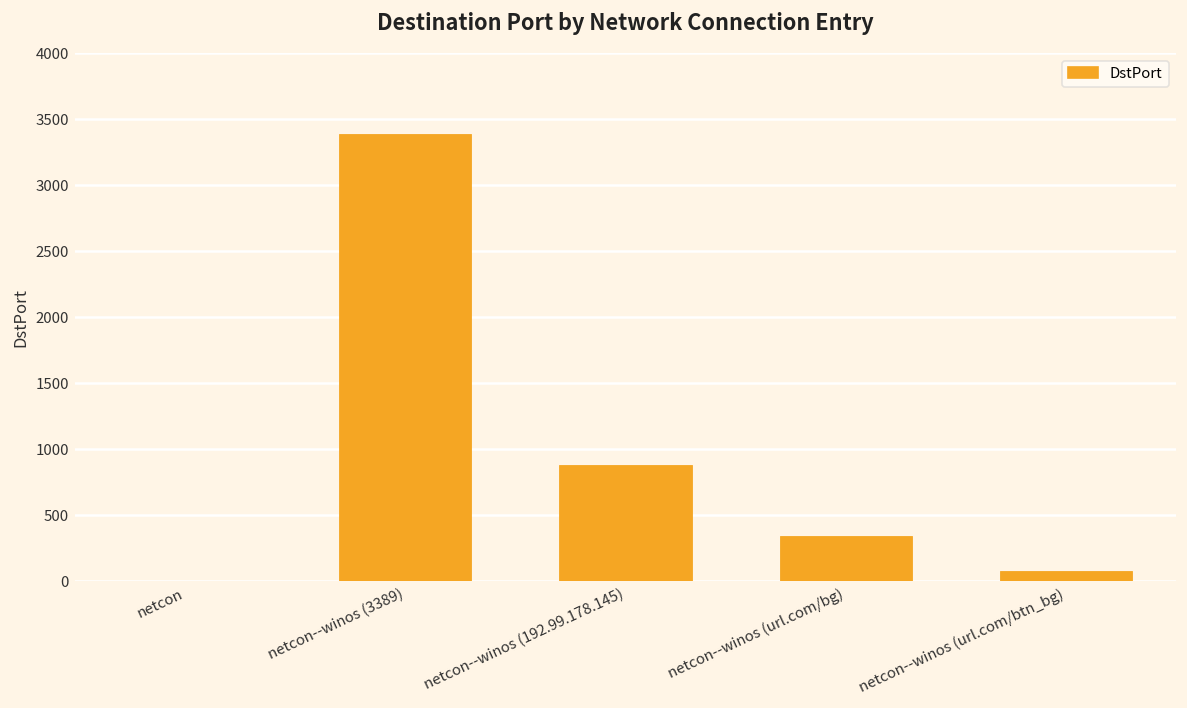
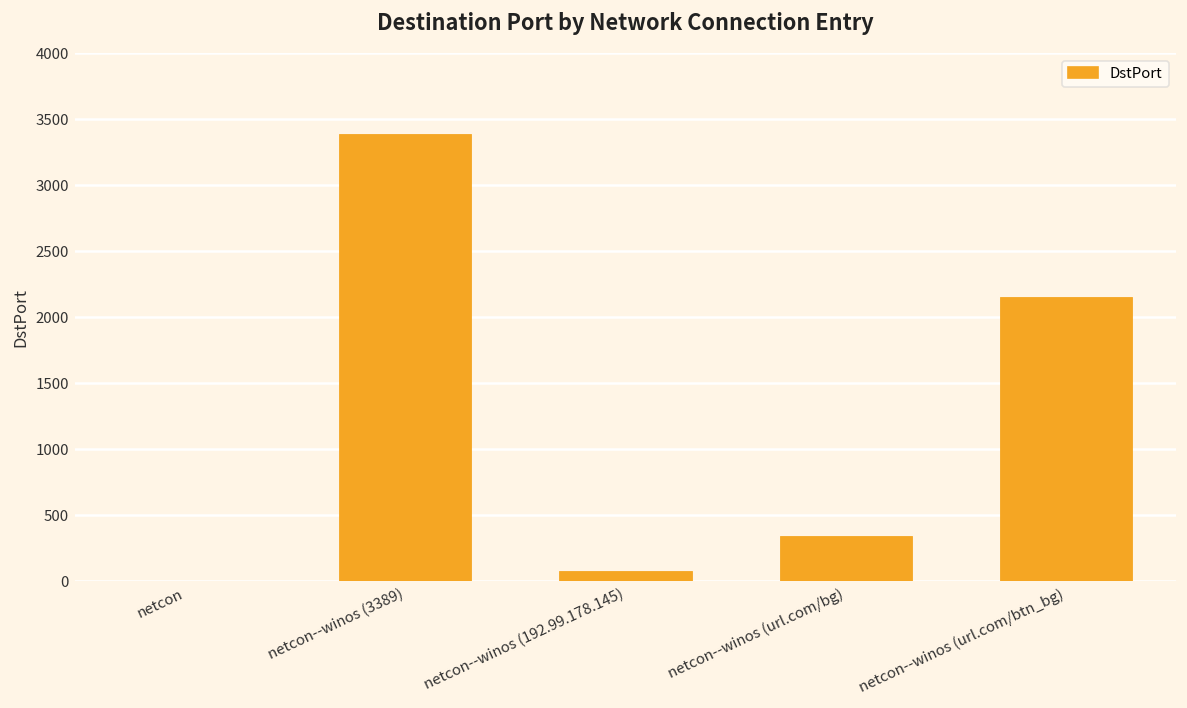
  {
    "netcon": 0,
    "netcon--winos (3389)": 3390,
-   "netcon--winos (192.99.178.145)": 880,
+   "netcon--winos (192.99.178.145)": 80,
    "netcon--winos (url.com/bg)": 340,
-   "netcon--winos (url.com/btn_bg)": 80
+   "netcon--winos (url.com/btn_bg)": 2160
  }
